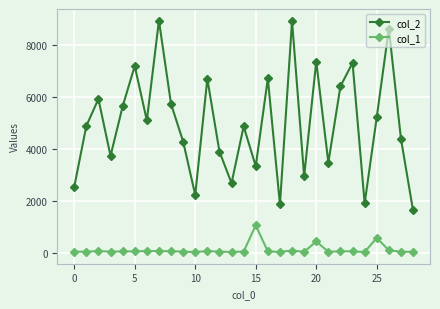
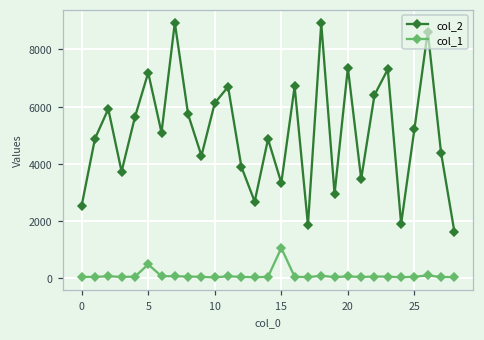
  {
    "col_2": {
      "0": 2500,
      "5": 7200,
-     "10": 2200,
+     "10": 6100,
      "15": 3300,
      "20": 7400,
      "25": 5200
    },
    "col_1": {
      "0": 0,
-     "5": 0,
+     "5": 500,
      "10": 0,
      "15": 1100,
-     "20": 400,
-     "25": 600
+     "20": 100,
+     "25": 0
    }
  }
